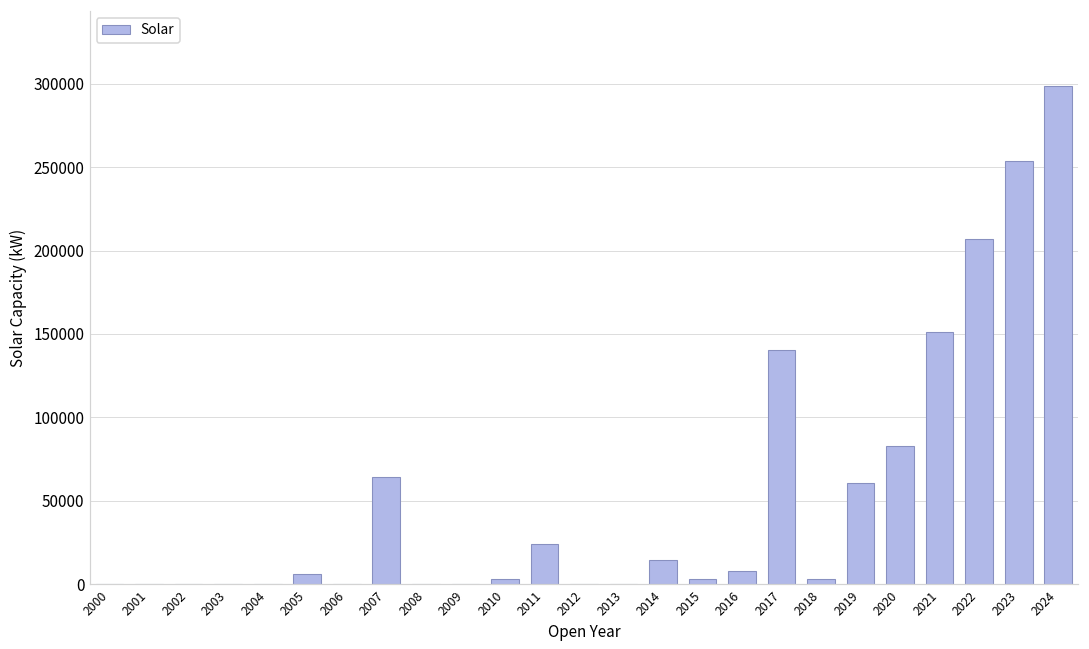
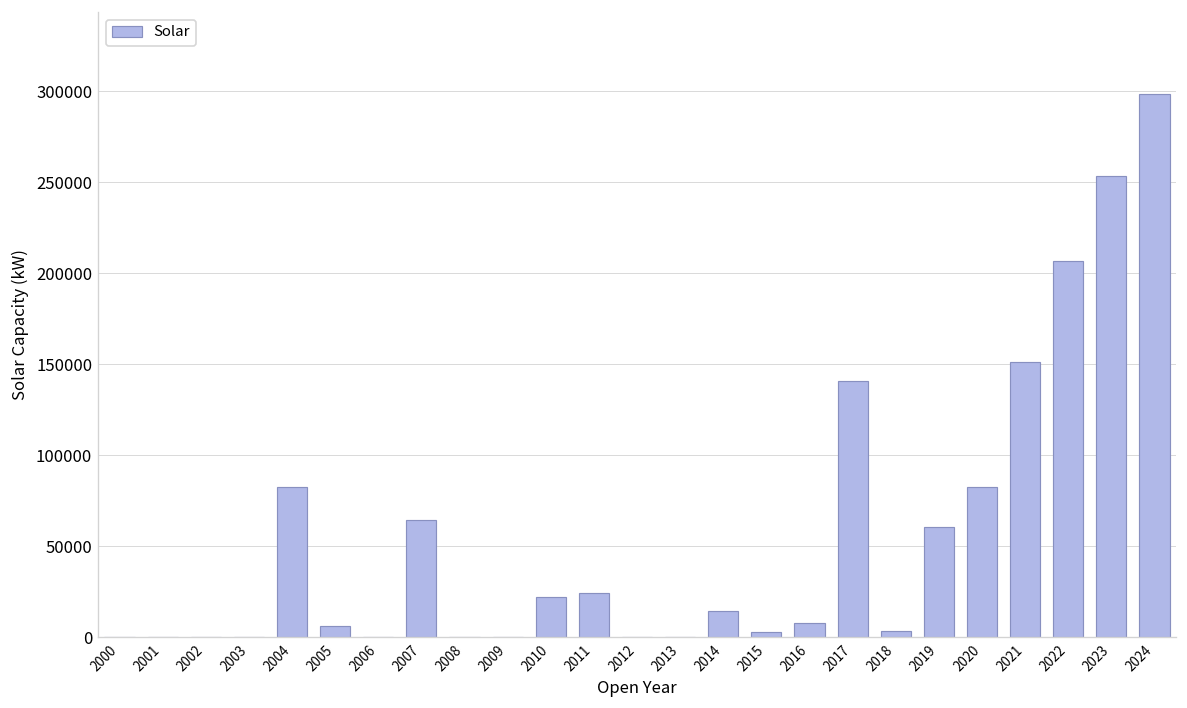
  {
    "2000": 0,
    "2001": 0,
    "2002": 0,
    "2003": 0,
-   "2004": 0,
+   "2004": 83000,
    "2005": 6000,
    "2006": 0,
    "2007": 64000,
    "2008": 0,
    "2009": 0,
-   "2010": 3000,
+   "2010": 22000,
    "2011": 24000,
    "2012": 0,
    "2013": 0,
    "2014": 14000,
    "2015": 3000,
    "2016": 8000,
    "2017": 141000,
    "2018": 3000,
    "2019": 61000,
    "2020": 83000,
    "2021": 151000,
    "2022": 207000,
    "2023": 254000,
    "2024": 299000
  }
